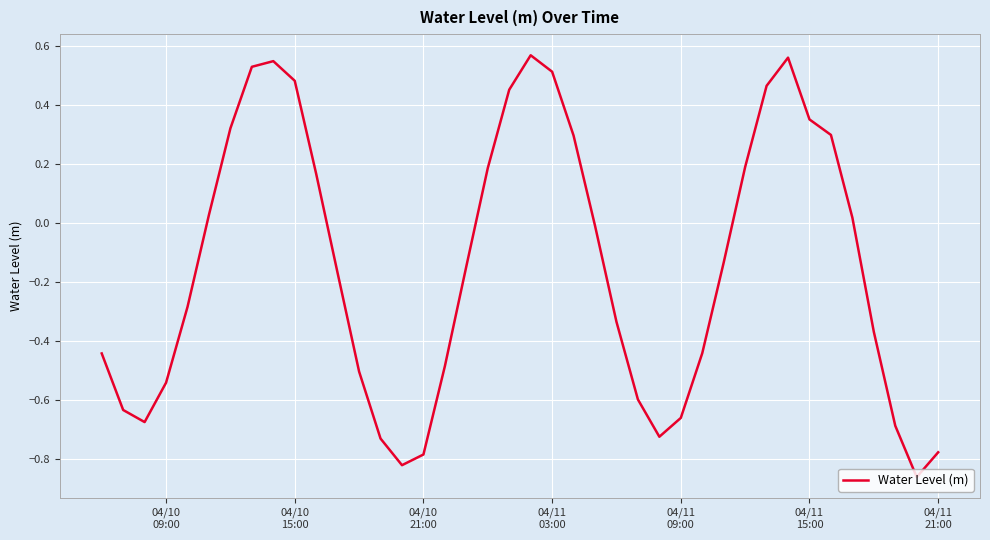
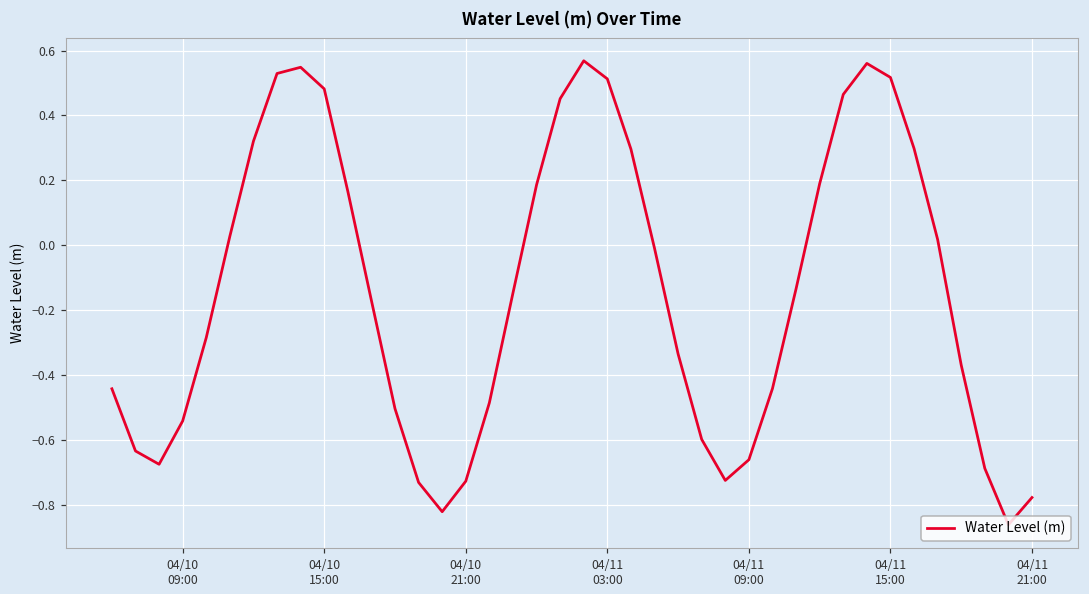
  {
    "04/10 09:00": -0.54,
    "04/10 15:00": 0.48,
-   "04/10 21:00": -0.79,
+   "04/10 21:00": -0.73,
    "04/11 03:00": 0.51,
    "04/11 09:00": -0.66,
-   "04/11 15:00": 0.35,
+   "04/11 15:00": 0.52,
    "04/11 21:00": -0.78
  }
